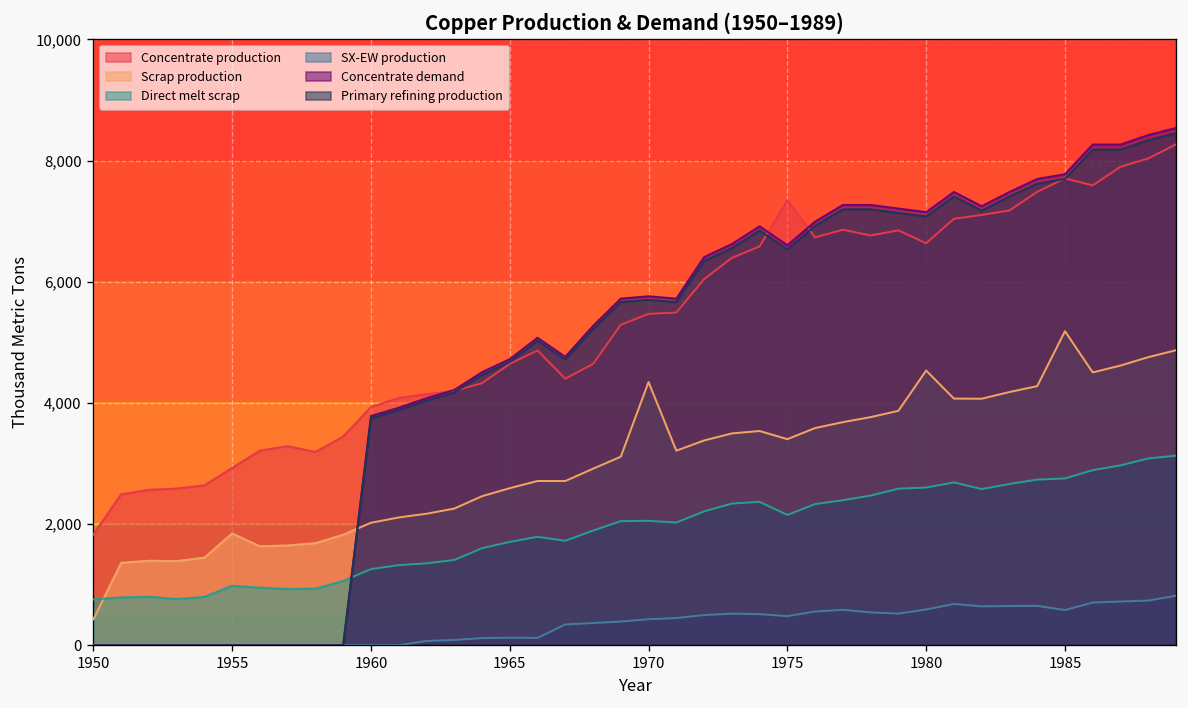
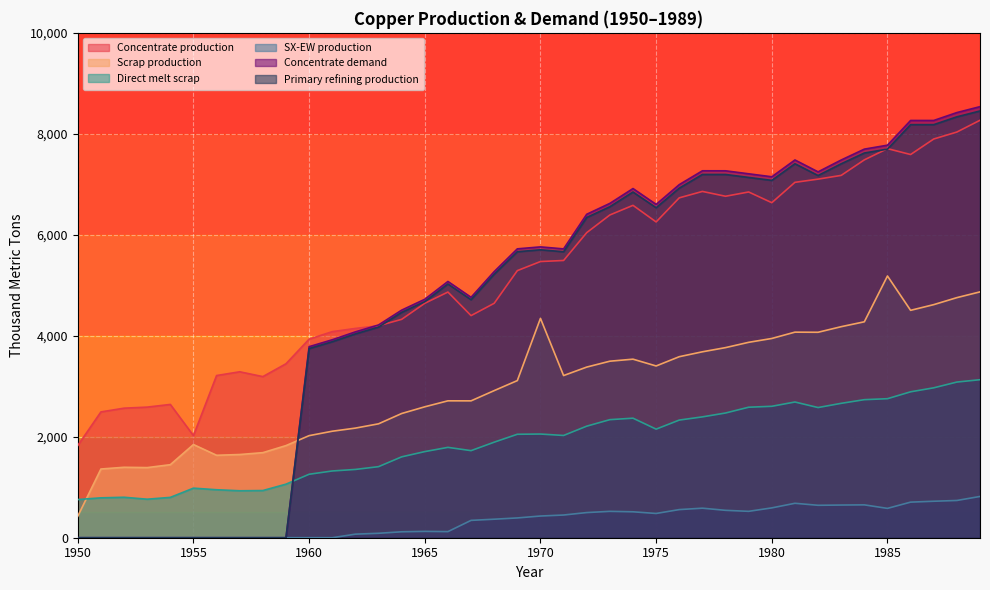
  {
    "Concentrate production": {
      "1950": "1,800",
-     "1955": "2,900",
+     "1955": "2,000",
      "1960": "3,900",
      "1970": "5,500",
-     "1975": "7,300",
+     "1975": "6,300",
      "1980": "6,600"
    },
    "Scrap production": {
      "1950": "400",
      "1955": "1,800",
      "1960": "2,000",
      "1965": "2,600",
      "1970": "4,300",
      "1975": "3,400",
-     "1980": "4,500",
+     "1980": "3,900",
      "1985": "5,200"
    },
    "Concentrate demand": {
      "1970": "5,800",
      "1975": "6,600",
      "1980": "7,100",
      "1985": "7,800"
    },
    "Primary refining production": {
      "1970": "5,700",
      "1975": "6,500",
      "1980": "7,100"
    }
  }
